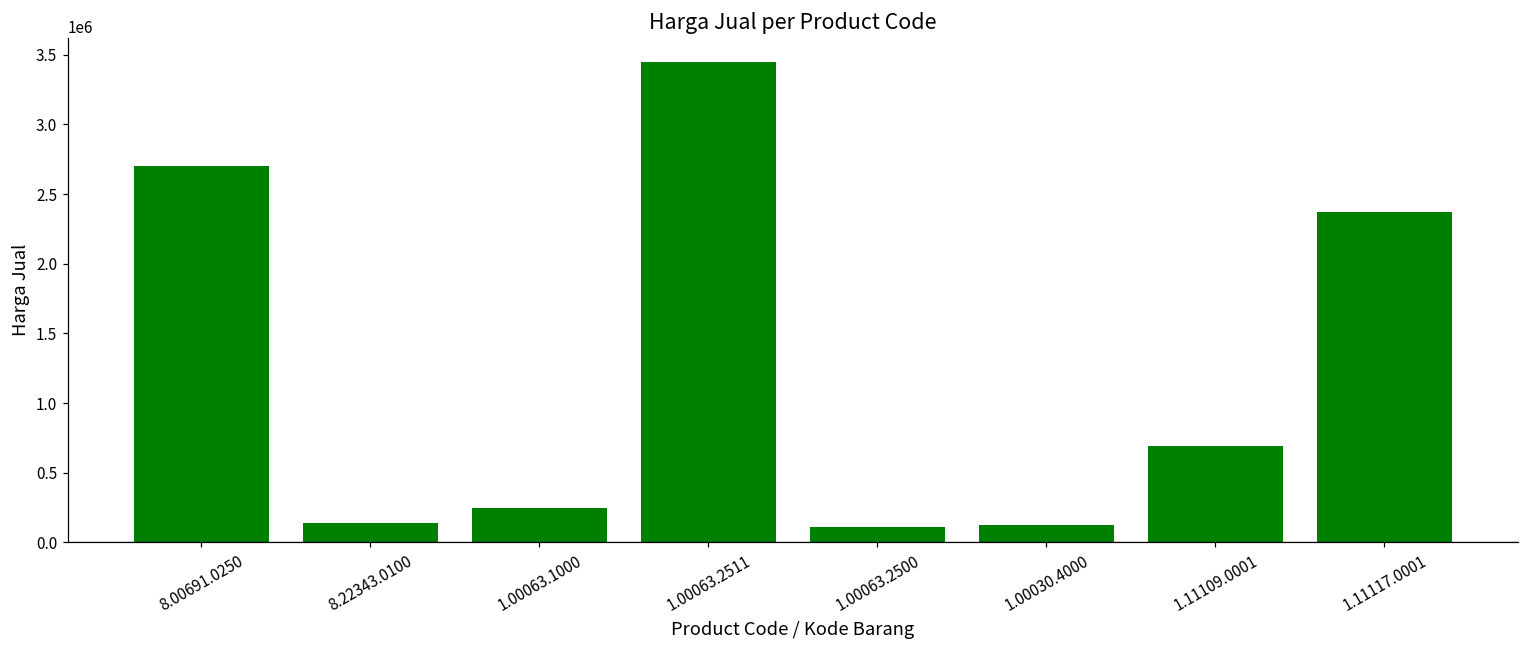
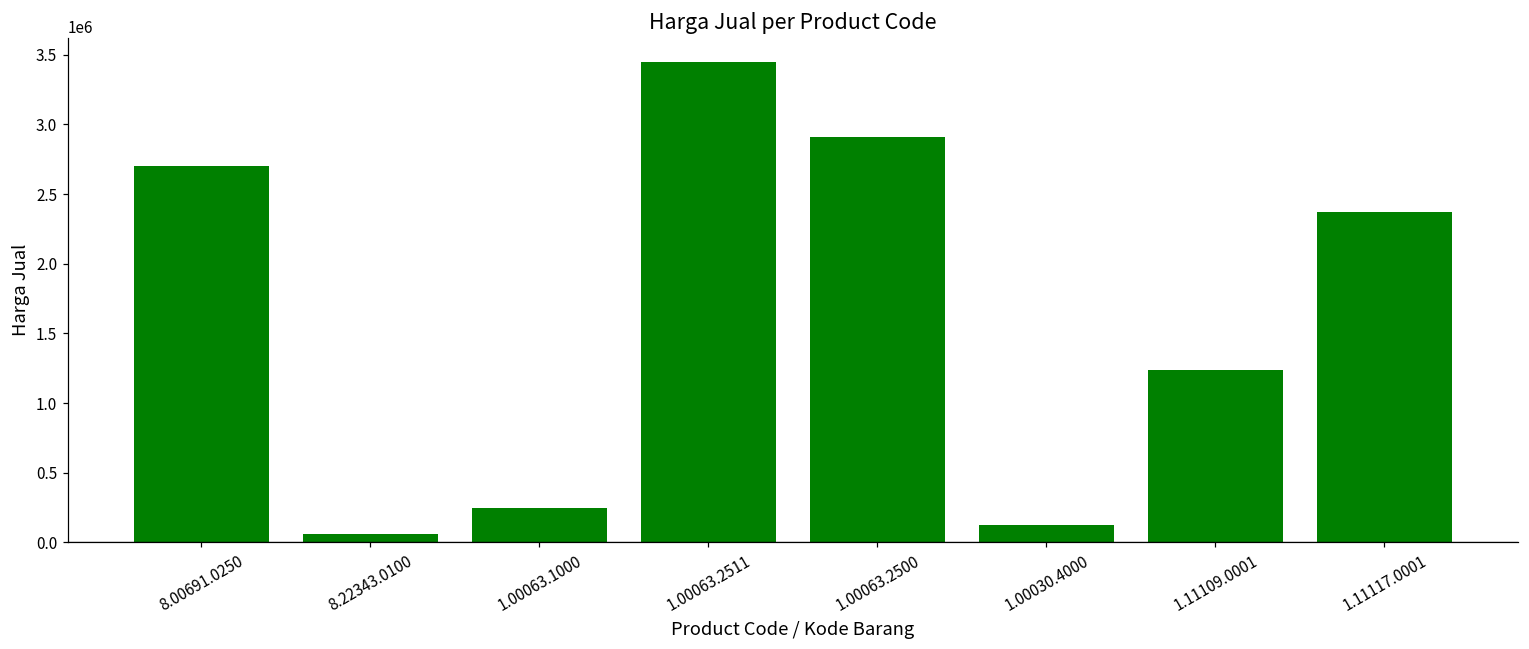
  {
    "8.00691.0250": 2700000,
-   "8.22343.0100": 140000,
+   "8.22343.0100": 60000,
    "1.00063.1000": 250000,
    "1.00063.2511": 3450000,
-   "1.00063.2500": 110000,
+   "1.00063.2500": 2910000,
    "1.00030.4000": 130000,
-   "1.11109.0001": 690000,
+   "1.11109.0001": 1240000,
    "1.11117.0001": 2370000
  }
